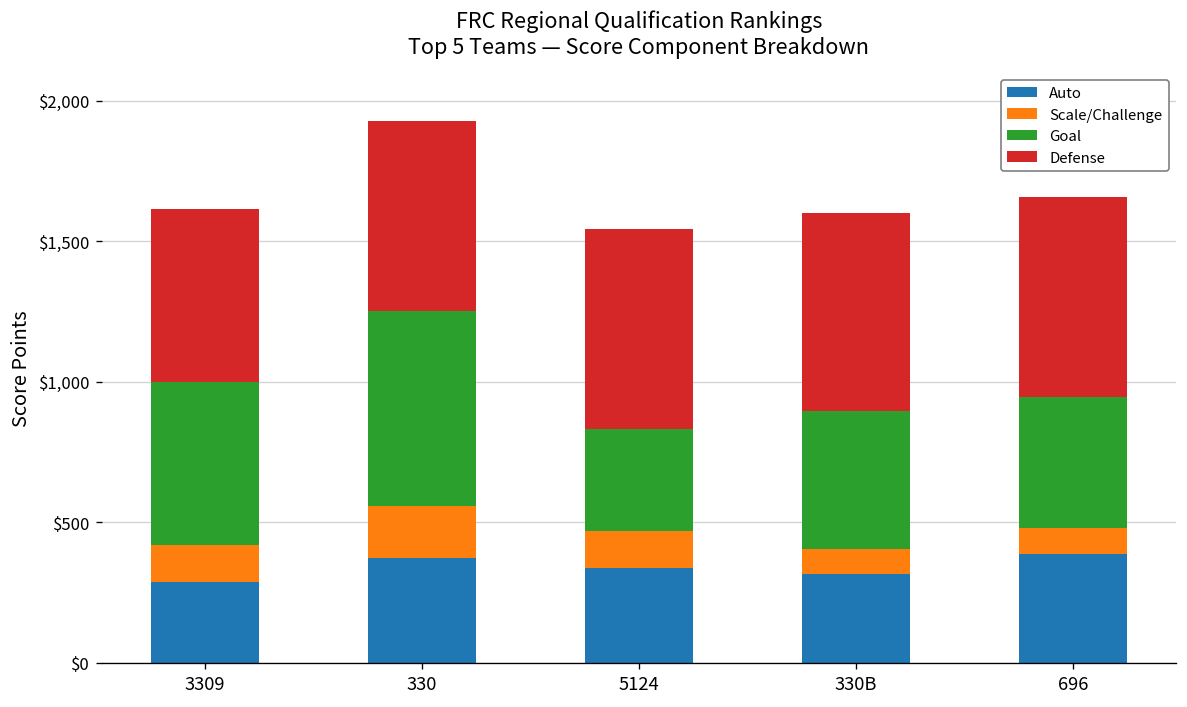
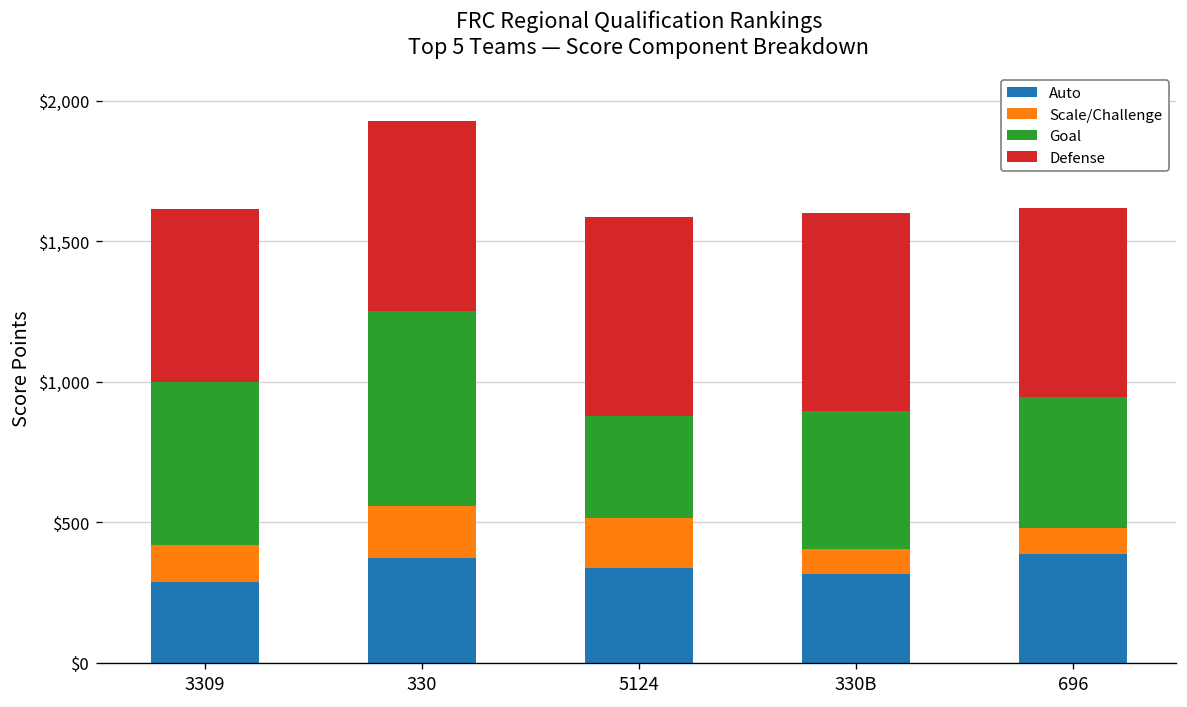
  {
    "Auto": {
      "3309": "$290",
      "330": "$370",
      "5124": "$340",
      "330B": "$320",
      "696": "$390"
    },
    "Scale/Challenge": {
      "3309": "$130",
      "330": "$190",
-     "5124": "$130",
+     "5124": "$180",
      "330B": "$90",
      "696": "$90"
    },
    "Goal": {
      "3309": "$580",
      "330": "$700",
      "5124": "$360",
      "330B": "$490",
      "696": "$470"
    },
    "Defense": {
      "3309": "$620",
      "330": "$680",
      "5124": "$710",
      "330B": "$710",
-     "696": "$710"
+     "696": "$670"
    }
  }
